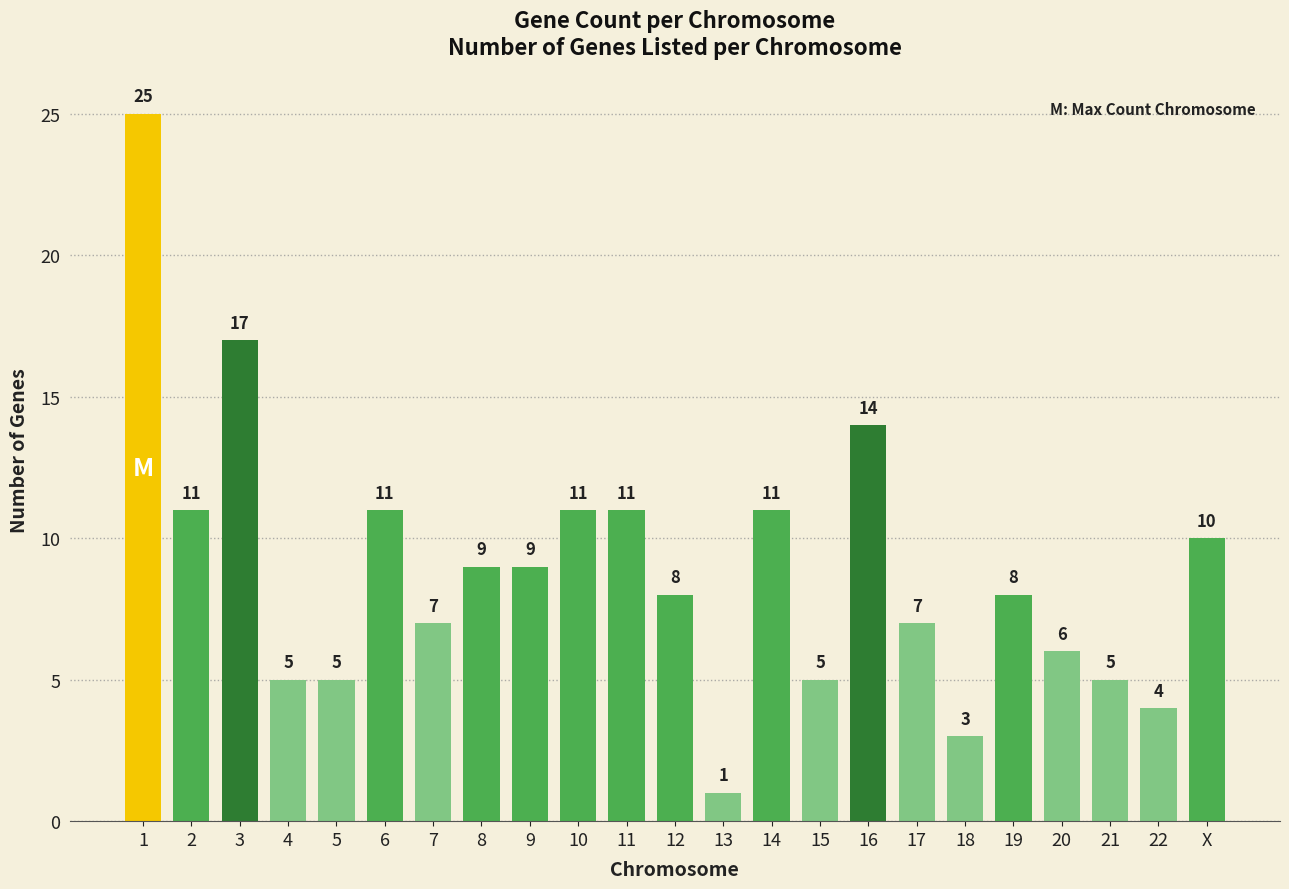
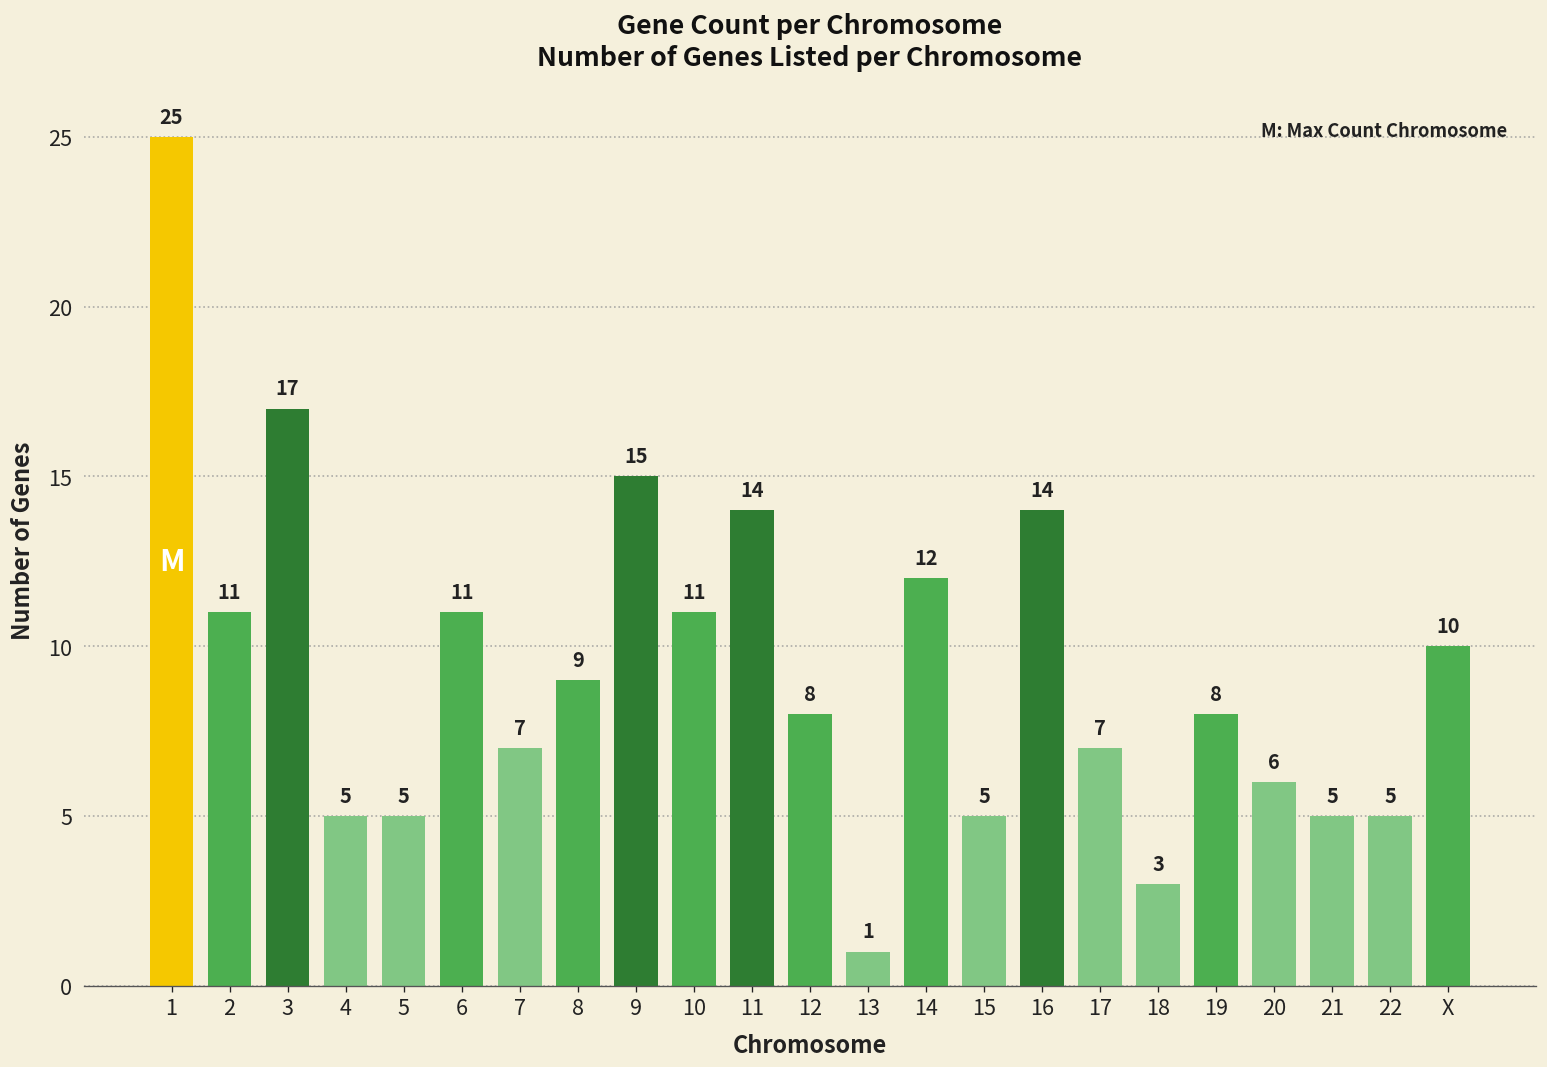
  {
    "1": 25,
    "2": 11,
    "3": 17,
    "4": 5,
    "5": 5,
    "6": 11,
    "7": 7,
    "8": 9,
-   "9": 9,
+   "9": 15,
    "10": 11,
-   "11": 11,
+   "11": 14,
    "12": 8,
    "13": 1,
-   "14": 11,
+   "14": 12,
    "15": 5,
    "16": 14,
    "17": 7,
    "18": 3,
    "19": 8,
    "20": 6,
    "21": 5,
-   "22": 4,
+   "22": 5,
    "X": 10
  }
